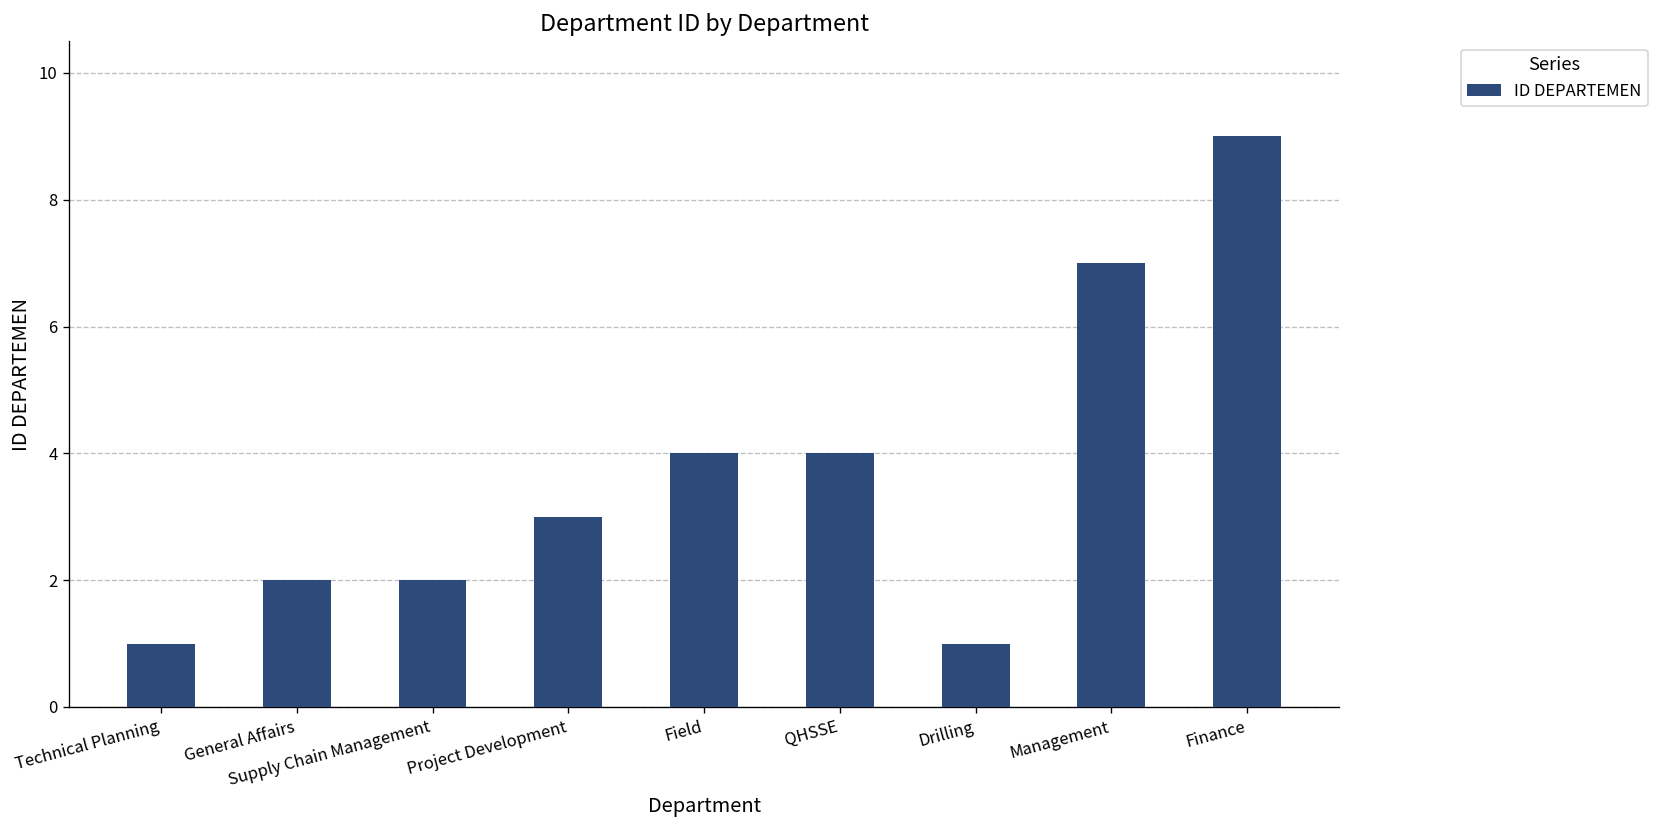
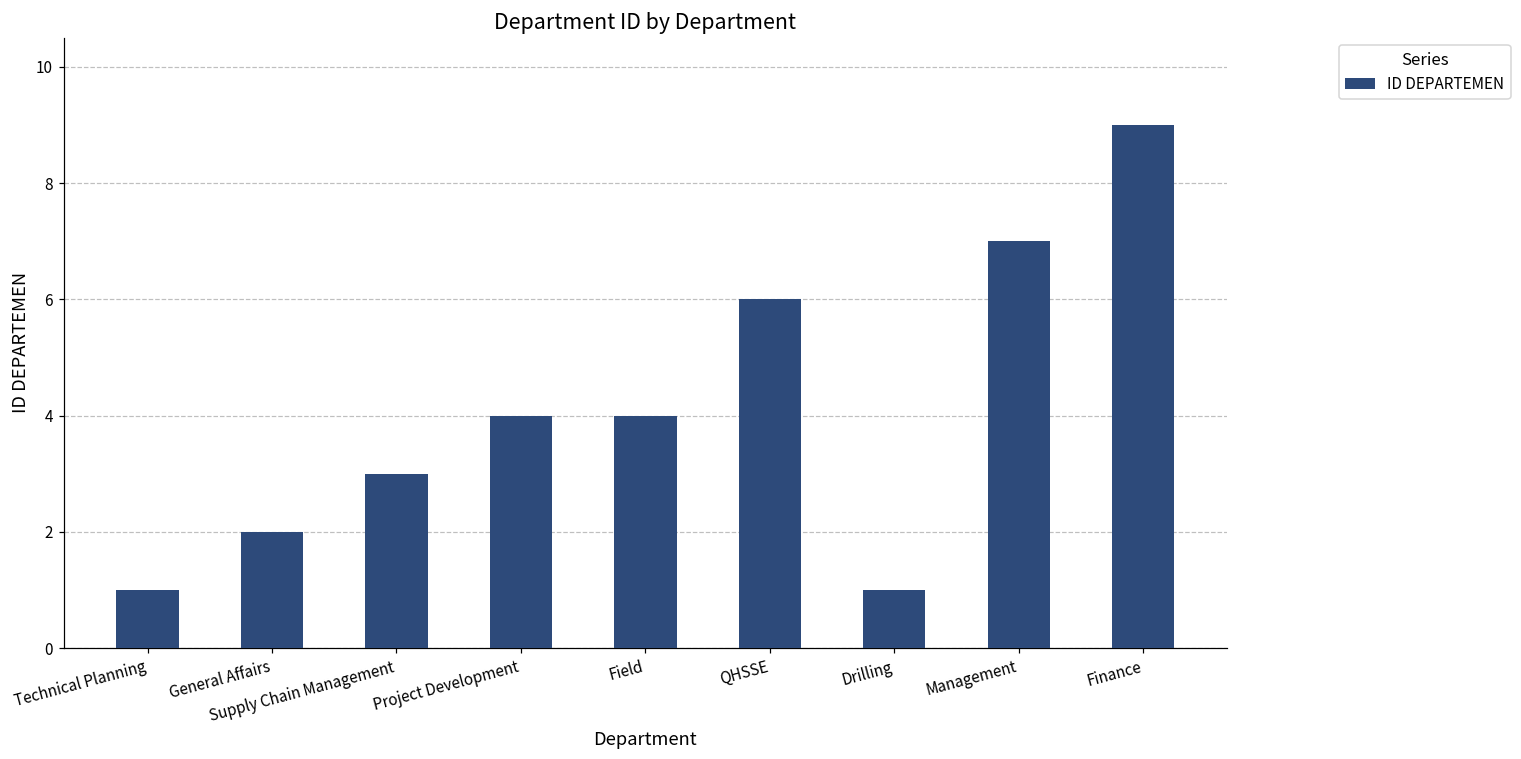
  {
    "Technical Planning": 1,
    "General Affairs": 2,
-   "Supply Chain Management": 2,
-   "Project Development": 3,
+   "Supply Chain Management": 3,
+   "Project Development": 4,
    "Field": 4,
-   "QHSSE": 4,
+   "QHSSE": 6,
    "Drilling": 1,
    "Management": 7,
    "Finance": 9
  }
